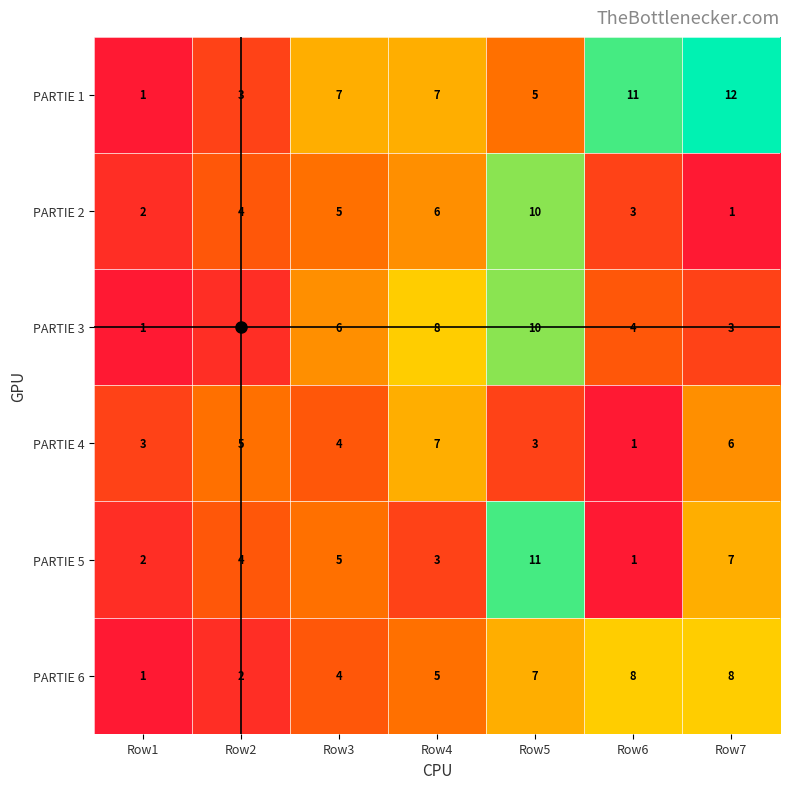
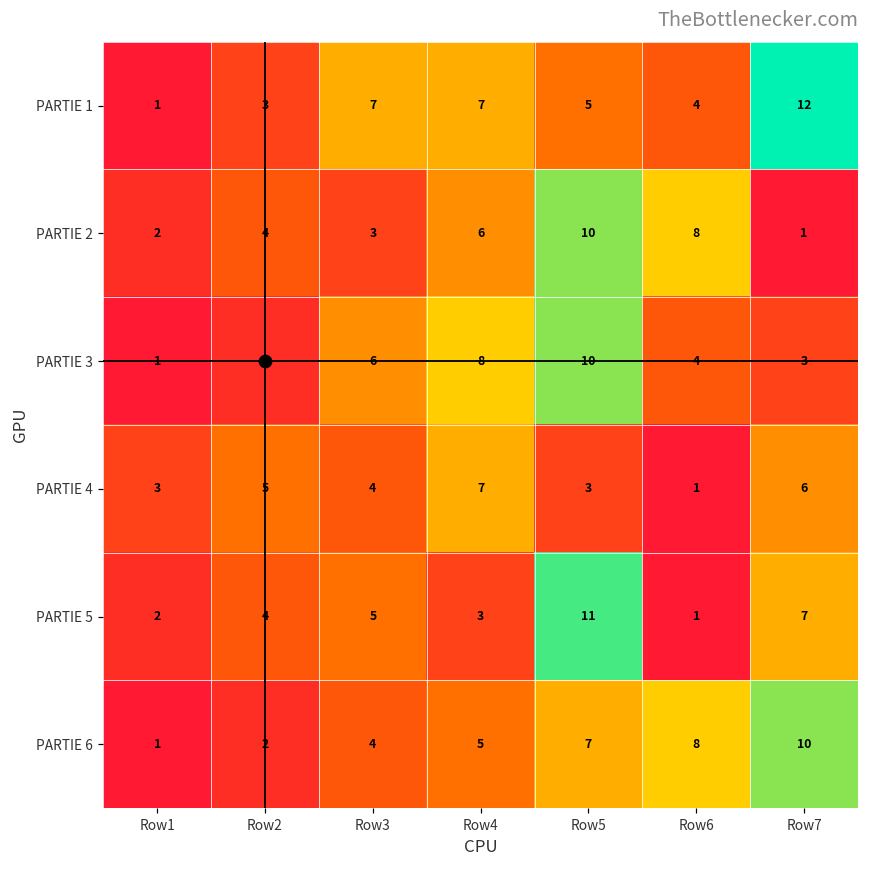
  {
    "PARTIE 1": {
      "Row1": 1,
      "Row2": 3,
      "Row3": 7,
      "Row4": 7,
      "Row5": 5,
-     "Row6": 11,
+     "Row6": 4,
      "Row7": 12
    },
    "PARTIE 2": {
      "Row1": 2,
      "Row2": 4,
-     "Row3": 5,
+     "Row3": 3,
      "Row4": 6,
      "Row5": 10,
-     "Row6": 3,
+     "Row6": 8,
      "Row7": 1
    },
    "PARTIE 3": {
      "Row1": 1,
      "Row3": 6,
      "Row4": 8,
      "Row5": 10,
      "Row6": 4,
      "Row7": 3
    },
    "PARTIE 4": {
      "Row1": 3,
      "Row2": 5,
      "Row3": 4,
      "Row4": 7,
      "Row5": 3,
      "Row6": 1,
      "Row7": 6
    },
    "PARTIE 5": {
      "Row1": 2,
      "Row2": 4,
      "Row3": 5,
      "Row4": 3,
      "Row5": 11,
      "Row6": 1,
      "Row7": 7
    },
    "PARTIE 6": {
      "Row1": 1,
      "Row2": 2,
      "Row3": 4,
      "Row4": 5,
      "Row5": 7,
      "Row6": 8,
-     "Row7": 8
+     "Row7": 10
    }
  }
